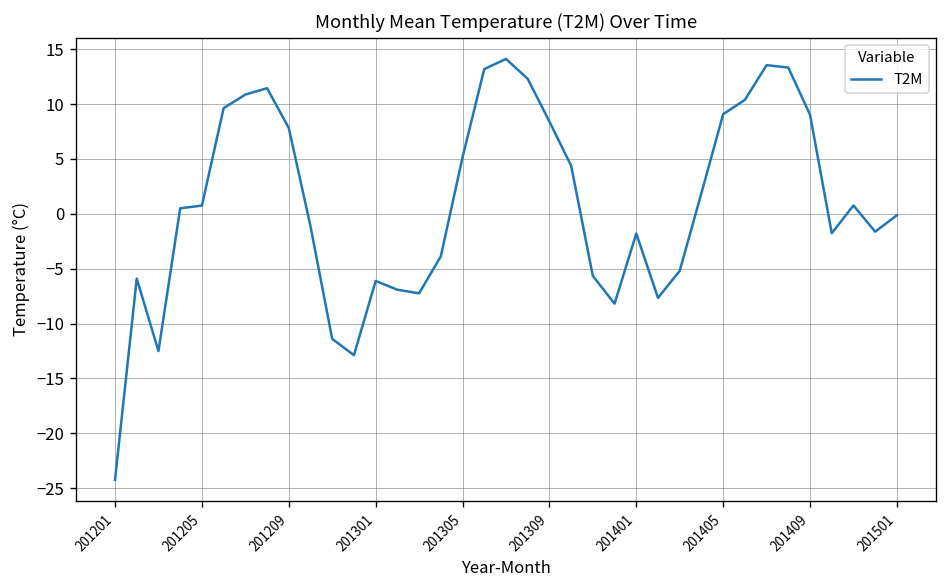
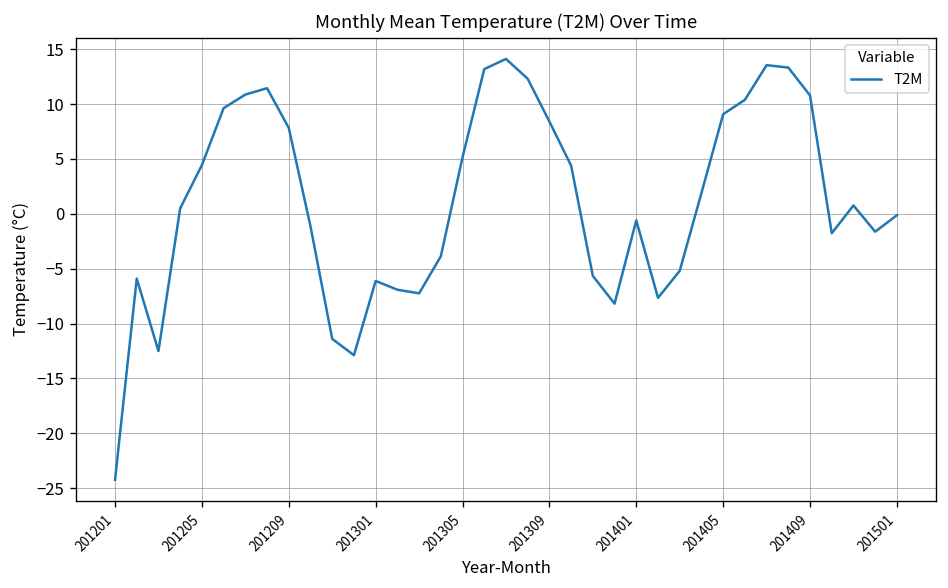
  {
    "201201": -24,
-   "201205": 1,
+   "201205": 4,
    "201209": 8,
    "201301": -6,
    "201305": 5,
    "201309": 8,
-   "201401": -2,
+   "201401": -1,
    "201405": 9,
-   "201409": 9,
+   "201409": 11,
    "201501": 0
  }
